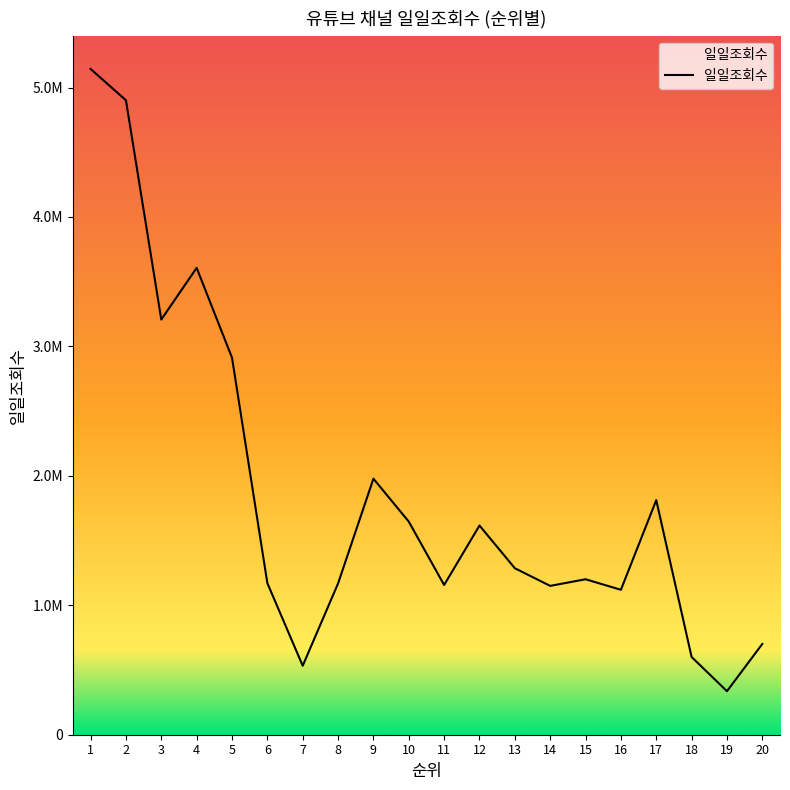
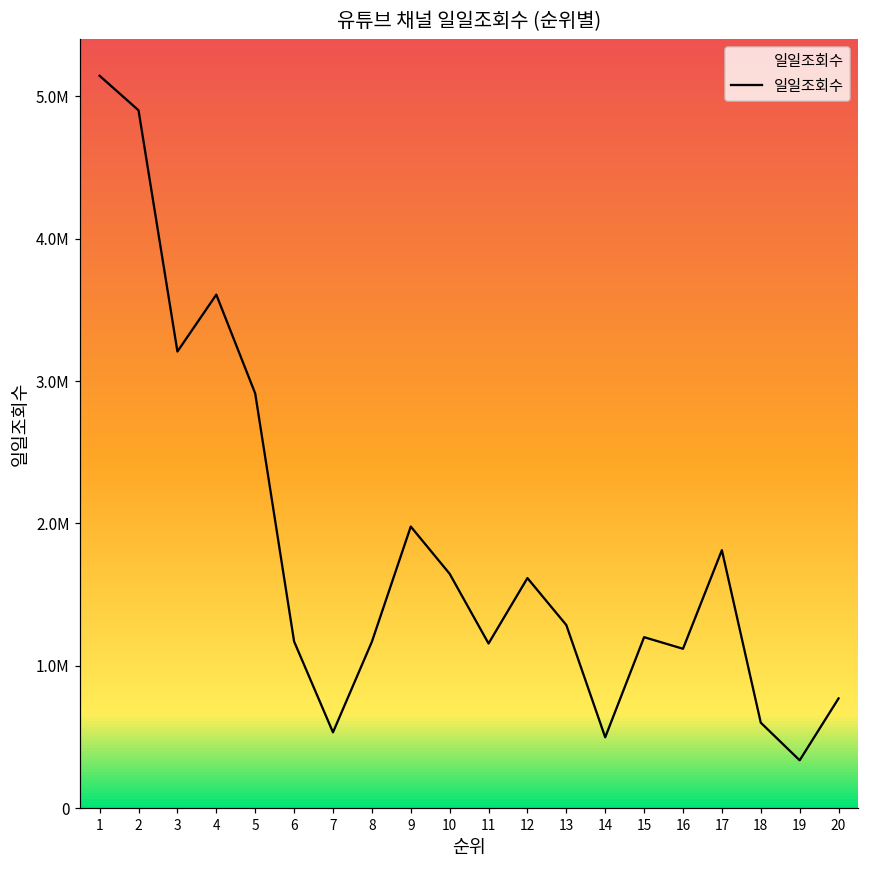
  {
    "1": 5140000,
    "2": 4900000,
    "3": 3210000,
    "4": 3610000,
    "5": 2910000,
    "6": 1170000,
    "7": 530000,
    "8": 1170000,
    "9": 1980000,
    "10": 1650000,
    "11": 1160000,
    "12": 1620000,
    "13": 1290000,
-   "14": 1150000,
+   "14": 500000,
    "15": 1200000,
    "16": 1120000,
    "17": 1810000,
    "18": 600000,
    "19": 340000,
-   "20": 700000
+   "20": 770000
  }
